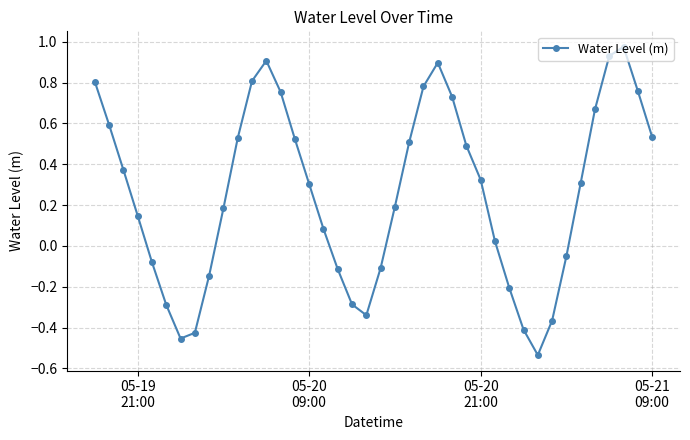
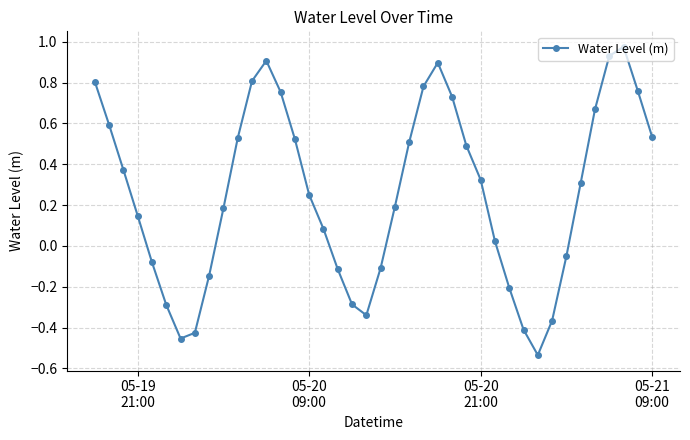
  {
    "05-19 21:00": 0.15,
-   "05-20 09:00": 0.30,
+   "05-20 09:00": 0.25,
    "05-20 21:00": 0.32,
    "05-21 09:00": 0.53
  }
